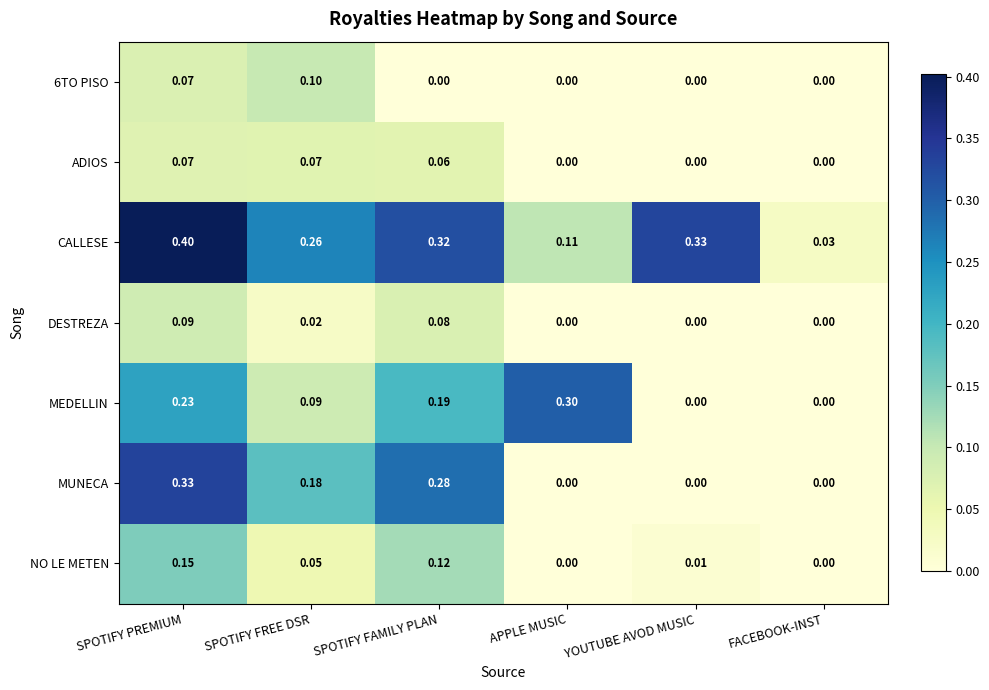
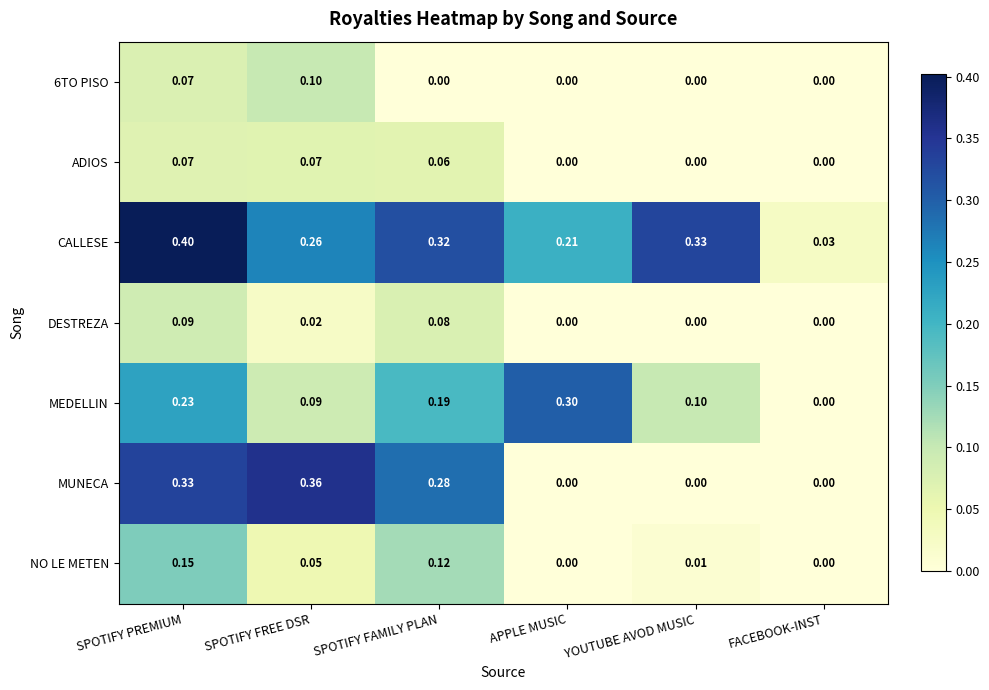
  {
    "6TO PISO": {
      "SPOTIFY PREMIUM": 0.07,
      "SPOTIFY FREE DSR": 0.10,
      "SPOTIFY FAMILY PLAN": 0.00,
      "APPLE MUSIC": 0.00,
      "YOUTUBE AVOD MUSIC": 0.00,
      "FACEBOOK-INST": 0.00
    },
    "ADIOS": {
      "SPOTIFY PREMIUM": 0.07,
      "SPOTIFY FREE DSR": 0.07,
      "SPOTIFY FAMILY PLAN": 0.06,
      "APPLE MUSIC": 0.00,
      "YOUTUBE AVOD MUSIC": 0.00,
      "FACEBOOK-INST": 0.00
    },
    "CALLESE": {
      "SPOTIFY PREMIUM": 0.40,
      "SPOTIFY FREE DSR": 0.26,
      "SPOTIFY FAMILY PLAN": 0.32,
-     "APPLE MUSIC": 0.11,
+     "APPLE MUSIC": 0.21,
      "YOUTUBE AVOD MUSIC": 0.33,
      "FACEBOOK-INST": 0.03
    },
    "DESTREZA": {
      "SPOTIFY PREMIUM": 0.09,
      "SPOTIFY FREE DSR": 0.02,
      "SPOTIFY FAMILY PLAN": 0.08,
      "APPLE MUSIC": 0.00,
      "YOUTUBE AVOD MUSIC": 0.00,
      "FACEBOOK-INST": 0.00
    },
    "MEDELLIN": {
      "SPOTIFY PREMIUM": 0.23,
      "SPOTIFY FREE DSR": 0.09,
      "SPOTIFY FAMILY PLAN": 0.19,
      "APPLE MUSIC": 0.30,
-     "YOUTUBE AVOD MUSIC": 0.00,
+     "YOUTUBE AVOD MUSIC": 0.10,
      "FACEBOOK-INST": 0.00
    },
    "MUNECA": {
      "SPOTIFY PREMIUM": 0.33,
-     "SPOTIFY FREE DSR": 0.18,
+     "SPOTIFY FREE DSR": 0.36,
      "SPOTIFY FAMILY PLAN": 0.28,
      "APPLE MUSIC": 0.00,
      "YOUTUBE AVOD MUSIC": 0.00,
      "FACEBOOK-INST": 0.00
    },
    "NO LE METEN": {
      "SPOTIFY PREMIUM": 0.15,
      "SPOTIFY FREE DSR": 0.05,
      "SPOTIFY FAMILY PLAN": 0.12,
      "APPLE MUSIC": 0.00,
      "YOUTUBE AVOD MUSIC": 0.01,
      "FACEBOOK-INST": 0.00
    }
  }
